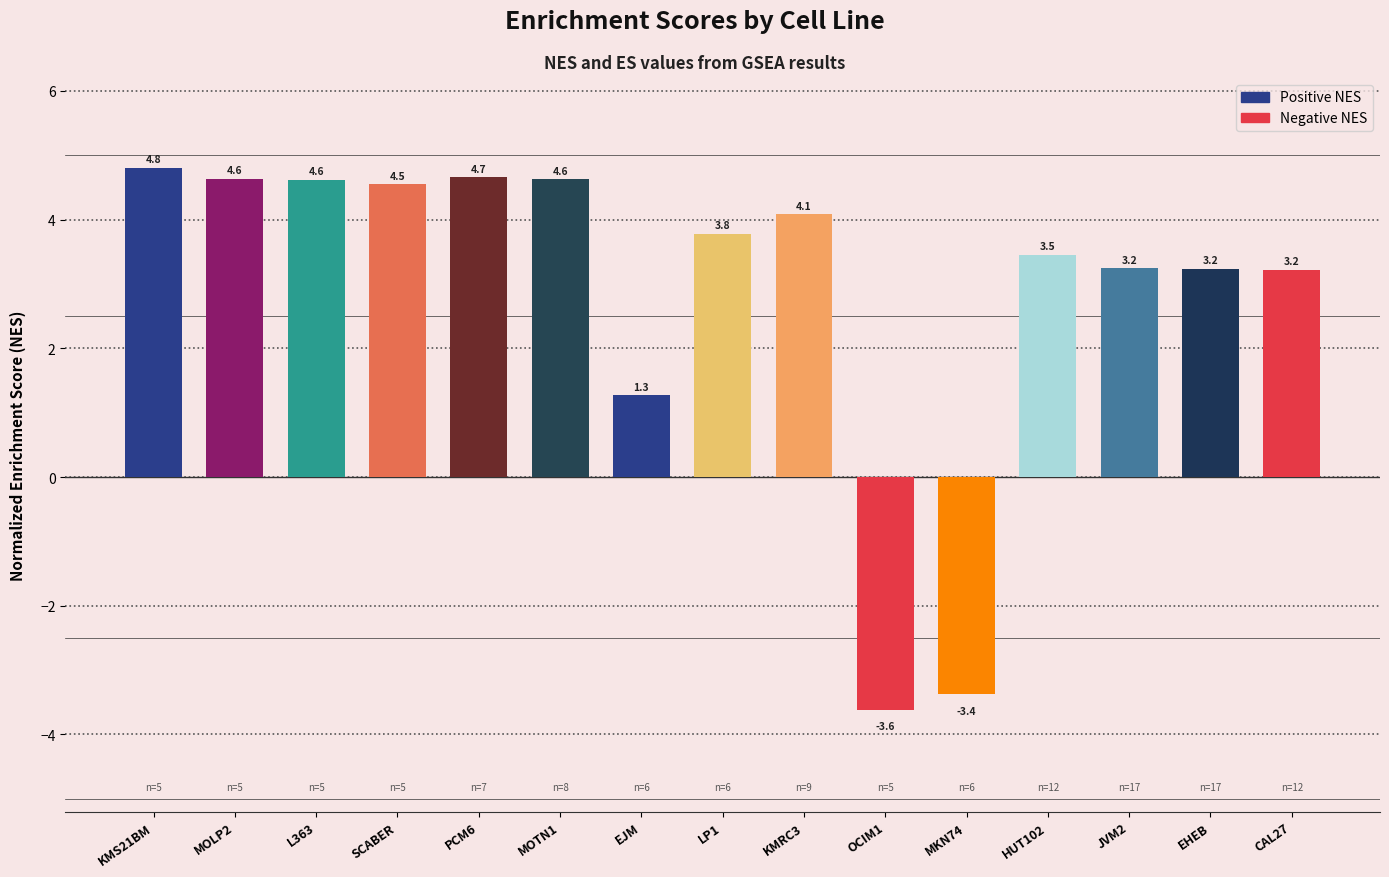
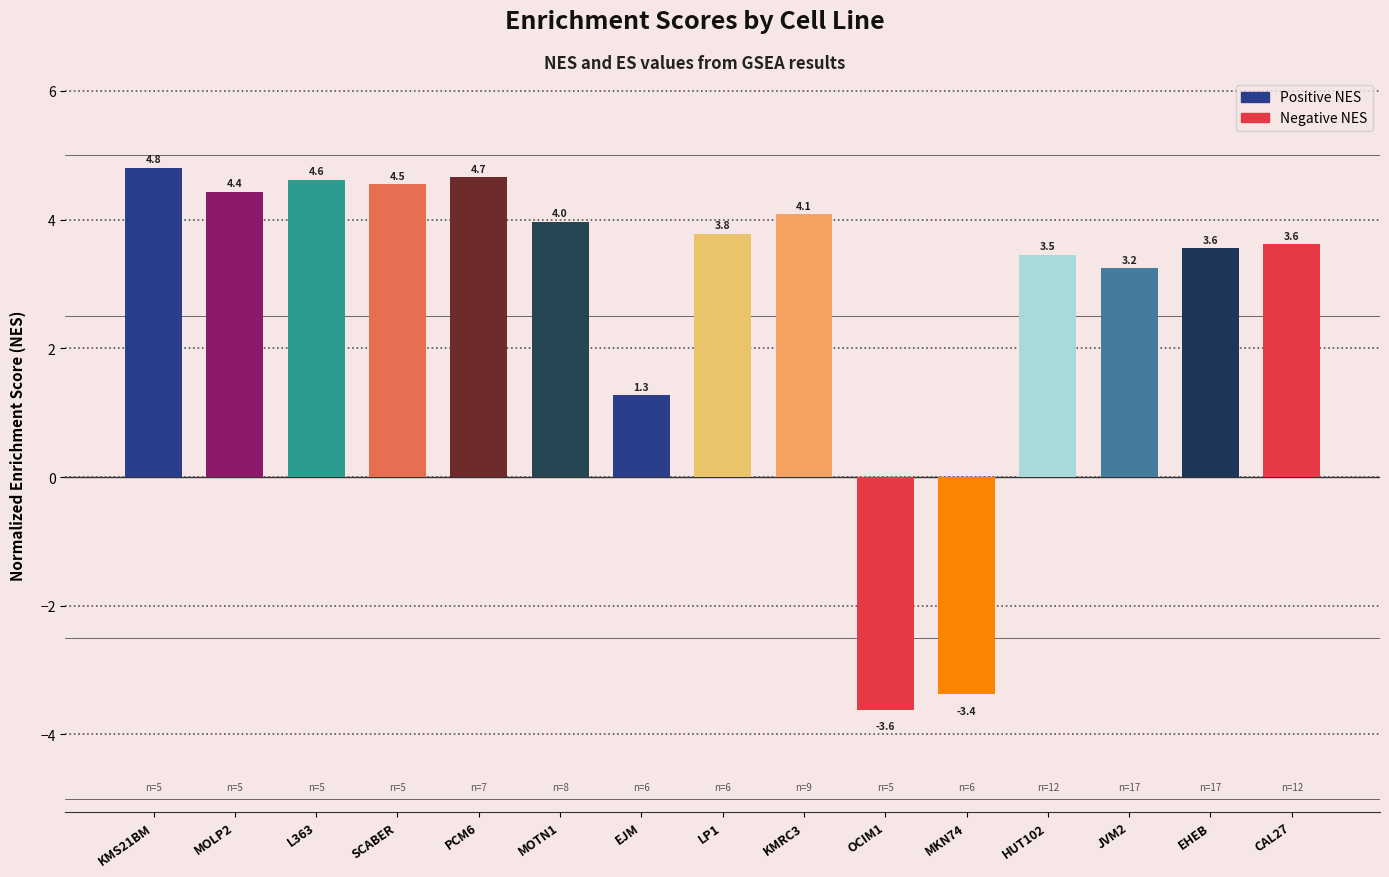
  {
    "KMS21BM": 4.8,
-   "MOLP2": 4.6,
+   "MOLP2": 4.4,
    "L363": 4.6,
    "SCABER": 4.5,
    "PCM6": 4.7,
-   "MOTN1": 4.6,
+   "MOTN1": 4.0,
    "EJM": 1.3,
    "LP1": 3.8,
    "KMRC3": 4.1,
    "OCIM1": -3.6,
    "MKN74": -3.4,
    "HUT102": 3.5,
    "JVM2": 3.2,
-   "EHEB": 3.2,
-   "CAL27": 3.2
+   "EHEB": 3.6,
+   "CAL27": 3.6
  }
